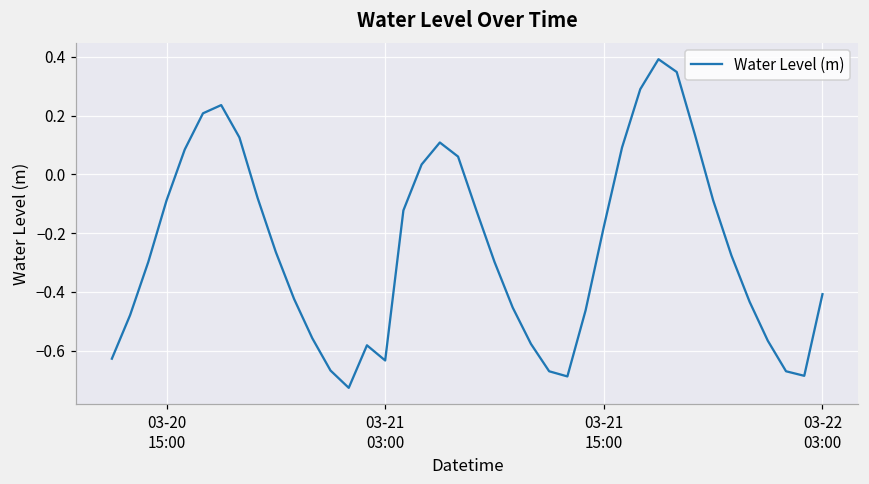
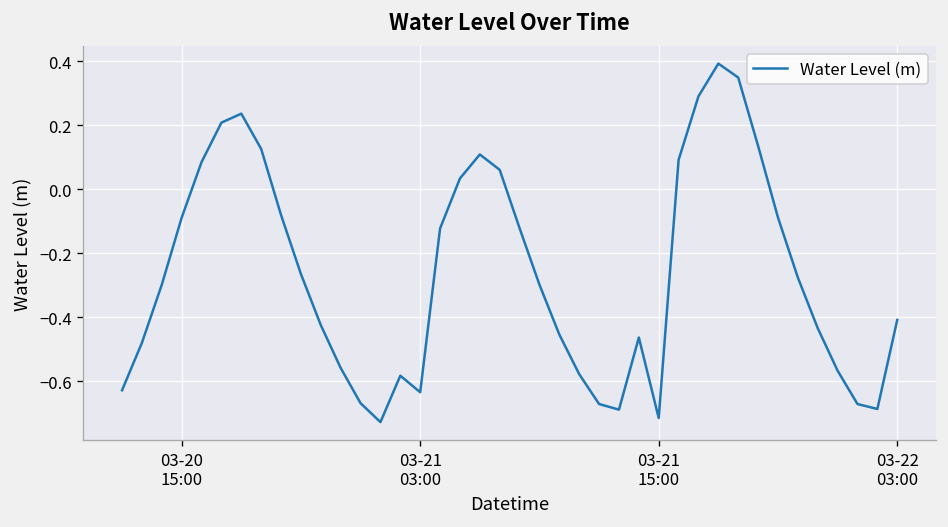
  {
    "03-20 15:00": -0.09,
    "03-21 03:00": -0.63,
-   "03-21 15:00": -0.18,
+   "03-21 15:00": -0.71,
    "03-22 03:00": -0.41
  }
